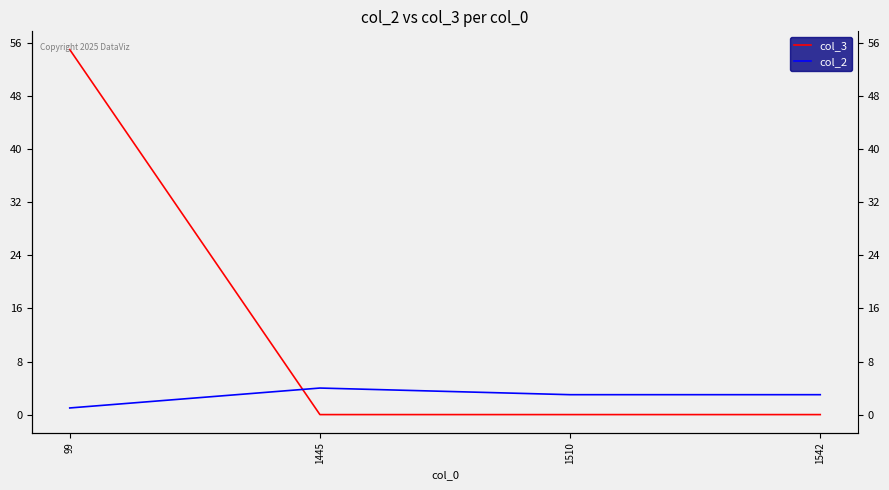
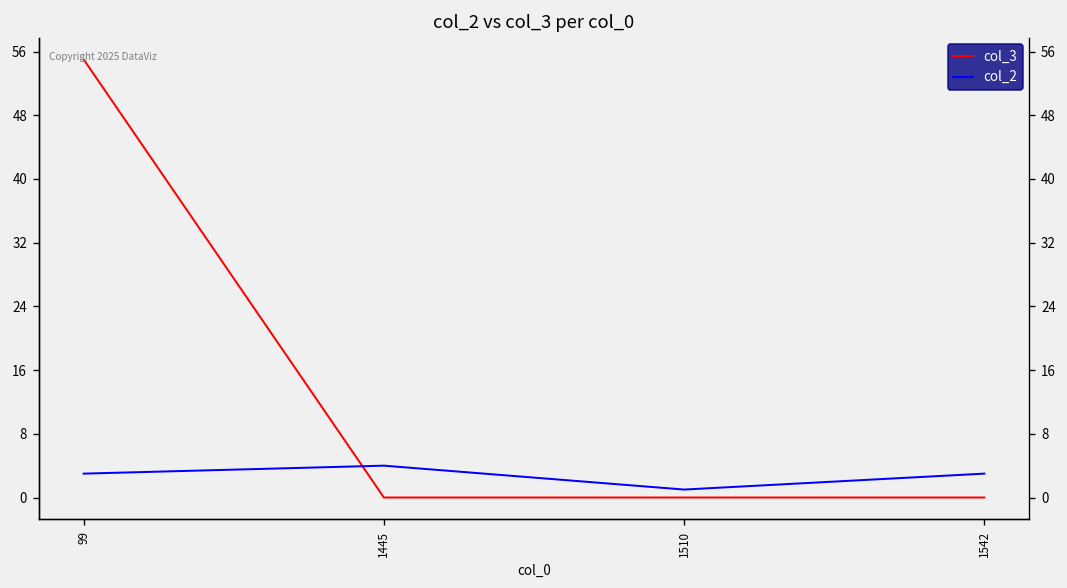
  {
    "col_3": {
      "1445": 0,
      "1510": 0,
      "1542": 0
    },
    "col_2": {
-     "99": 1,
+     "99": 3,
      "1445": 4,
-     "1510": 3,
+     "1510": 1,
      "1542": 3
    }
  }
